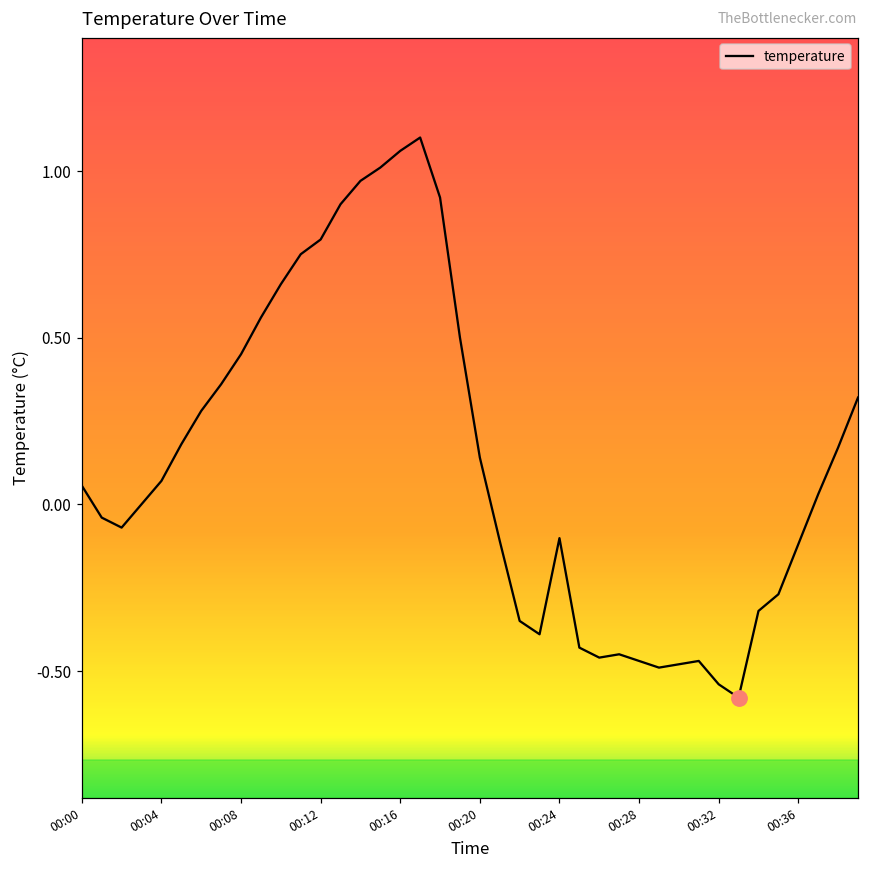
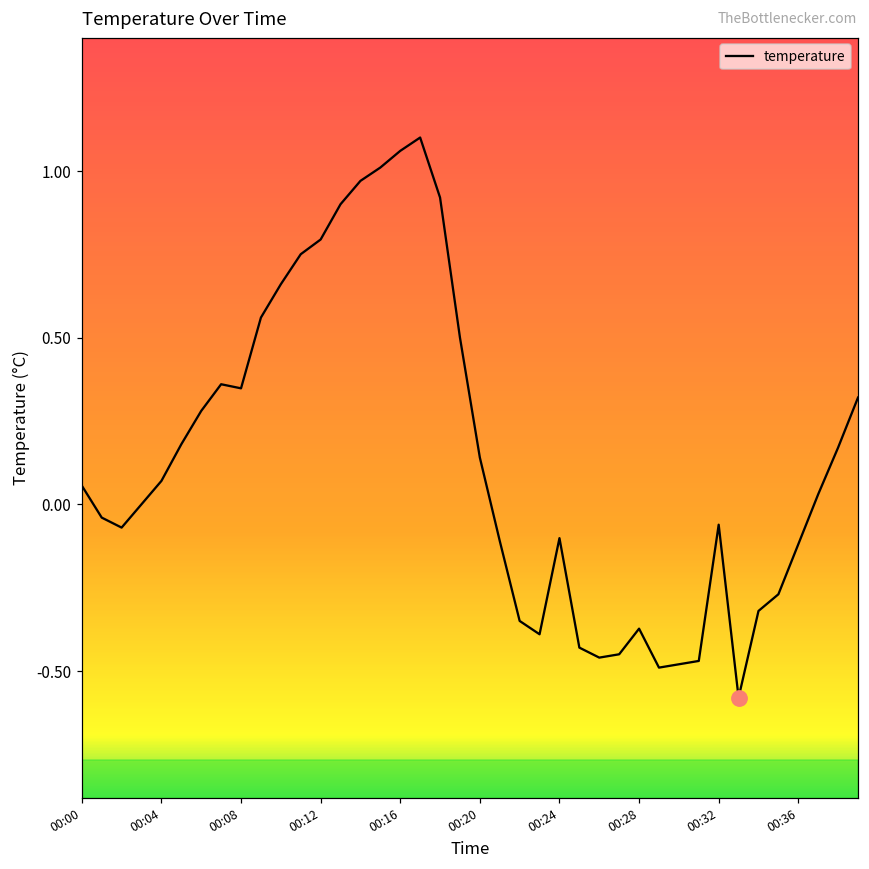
  {
    "temperature": {
      "00:00": 0.06,
      "00:04": 0.07,
-     "00:08": 0.45,
+     "00:08": 0.35,
      "00:12": 0.79,
      "00:16": 1.06,
      "00:20": 0.14,
      "00:24": -0.10,
-     "00:28": -0.47,
-     "00:32": -0.54,
+     "00:28": -0.37,
+     "00:32": -0.06,
      "00:36": -0.12
    }
  }
